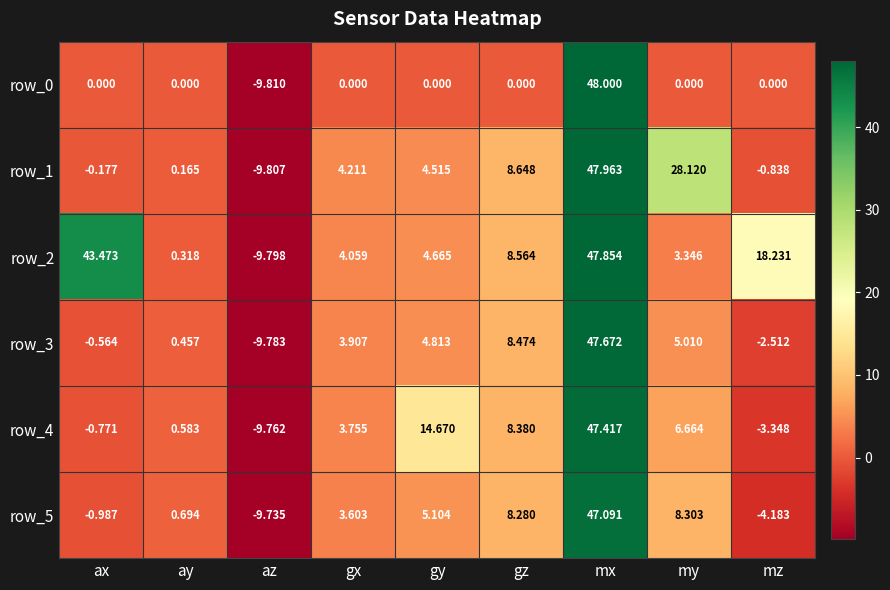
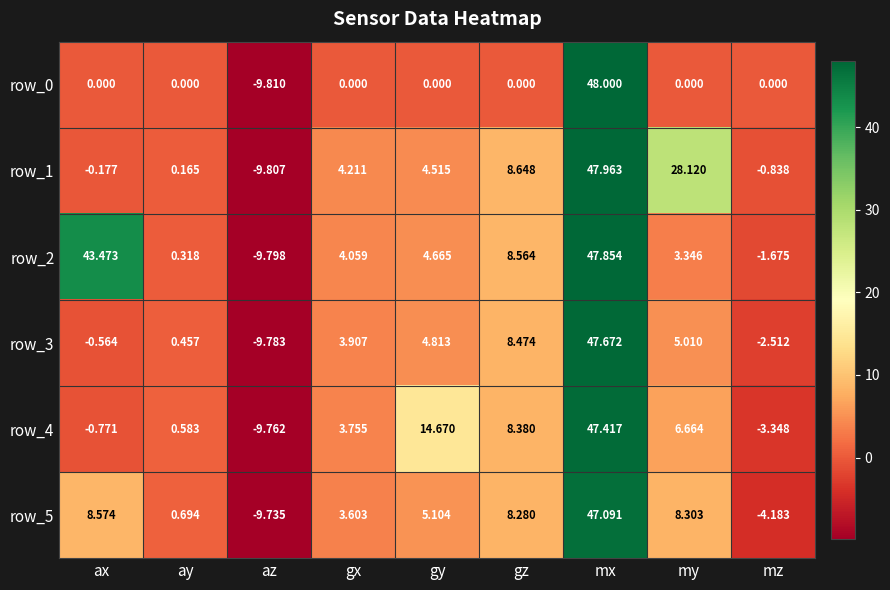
  {
    "row_0": {
      "ax": 0.000,
      "ay": 0.000,
      "az": -9.810,
      "gx": 0.000,
      "gy": 0.000,
      "gz": 0.000,
      "mx": 48.000,
      "my": 0.000,
      "mz": 0.000
    },
    "row_1": {
      "ax": -0.177,
      "ay": 0.165,
      "az": -9.807,
      "gx": 4.211,
      "gy": 4.515,
      "gz": 8.648,
      "mx": 47.963,
      "my": 28.120,
      "mz": -0.838
    },
    "row_2": {
      "ax": 43.473,
      "ay": 0.318,
      "az": -9.798,
      "gx": 4.059,
      "gy": 4.665,
      "gz": 8.564,
      "mx": 47.854,
      "my": 3.346,
-     "mz": 18.231
+     "mz": -1.675
    },
    "row_3": {
      "ax": -0.564,
      "ay": 0.457,
      "az": -9.783,
      "gx": 3.907,
      "gy": 4.813,
      "gz": 8.474,
      "mx": 47.672,
      "my": 5.010,
      "mz": -2.512
    },
    "row_4": {
      "ax": -0.771,
      "ay": 0.583,
      "az": -9.762,
      "gx": 3.755,
      "gy": 14.670,
      "gz": 8.380,
      "mx": 47.417,
      "my": 6.664,
      "mz": -3.348
    },
    "row_5": {
-     "ax": -0.987,
+     "ax": 8.574,
      "ay": 0.694,
      "az": -9.735,
      "gx": 3.603,
      "gy": 5.104,
      "gz": 8.280,
      "mx": 47.091,
      "my": 8.303,
      "mz": -4.183
    }
  }
